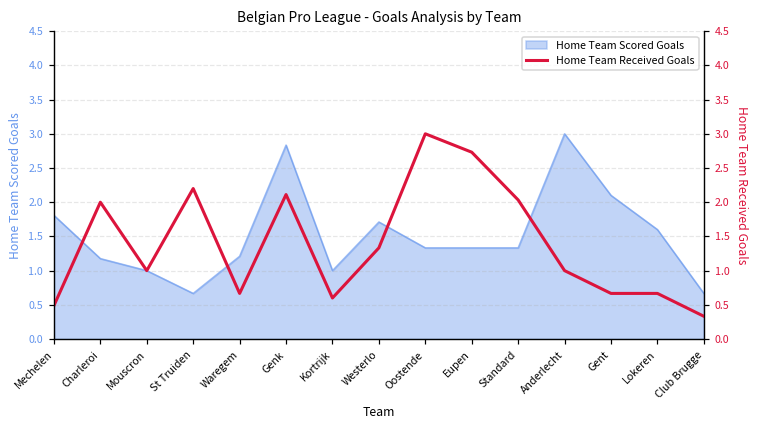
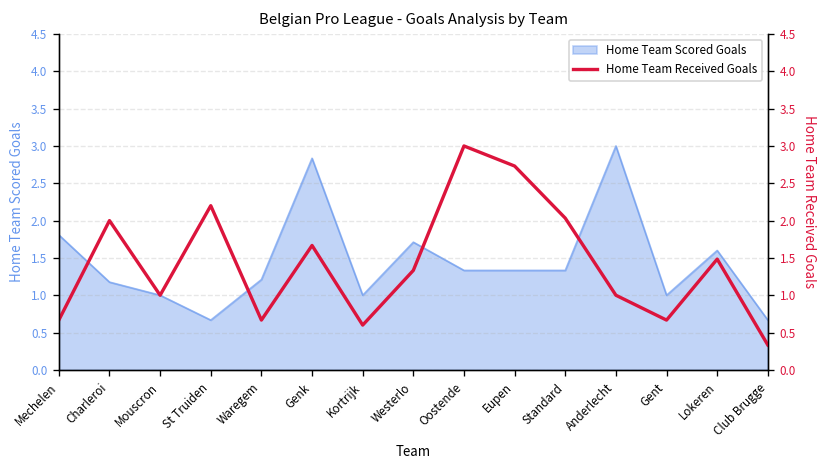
  {
    "Home Team Scored Goals": {
      "Mechelen": 1.8,
      "Charleroi": 1.2,
      "Mouscron": 1.0,
      "St Truiden": 0.7,
      "Waregem": 1.2,
      "Genk": 2.8,
      "Kortrijk": 1.0,
      "Westerlo": 1.7,
      "Oostende": 1.3,
      "Eupen": 1.3,
      "Standard": 1.3,
      "Anderlecht": 3.0,
-     "Gent": 2.1,
+     "Gent": 1.0,
      "Lokeren": 1.6,
      "Club Brugge": 0.7
    },
    "Home Team Received Goals": {
-     "Mechelen": 0.5,
+     "Mechelen": 0.7,
      "Charleroi": 2.0,
      "Mouscron": 1.0,
      "St Truiden": 2.2,
      "Waregem": 0.7,
-     "Genk": 2.1,
+     "Genk": 1.7,
      "Kortrijk": 0.6,
      "Westerlo": 1.3,
      "Oostende": 3.0,
      "Eupen": 2.7,
      "Standard": 2.0,
      "Anderlecht": 1.0,
      "Gent": 0.7,
-     "Lokeren": 0.7,
+     "Lokeren": 1.5,
      "Club Brugge": 0.3
    }
  }
